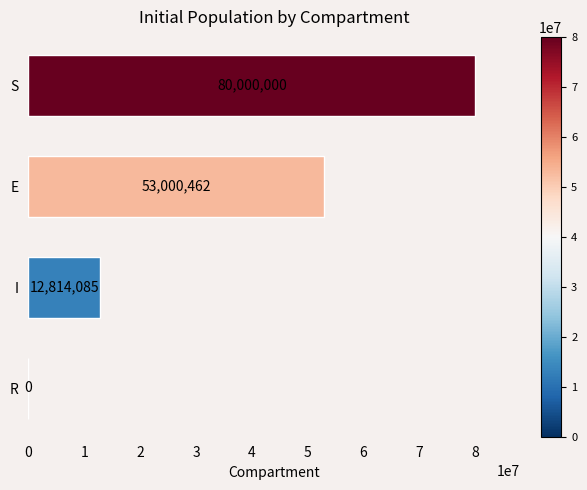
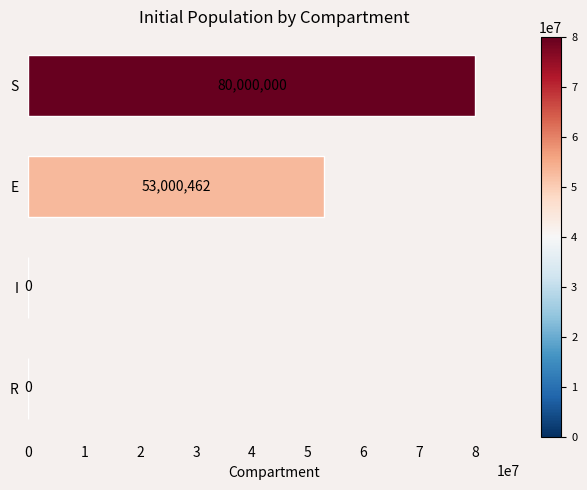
  {
    "S": "80,000,000",
    "E": "53,000,462",
-   "I": "12,814,085",
+   "I": "0",
    "R": "0"
  }
